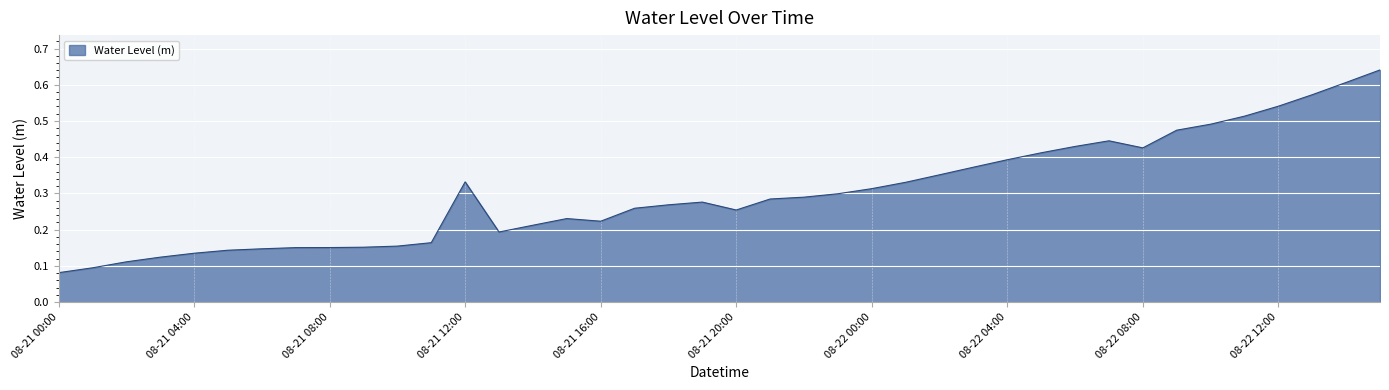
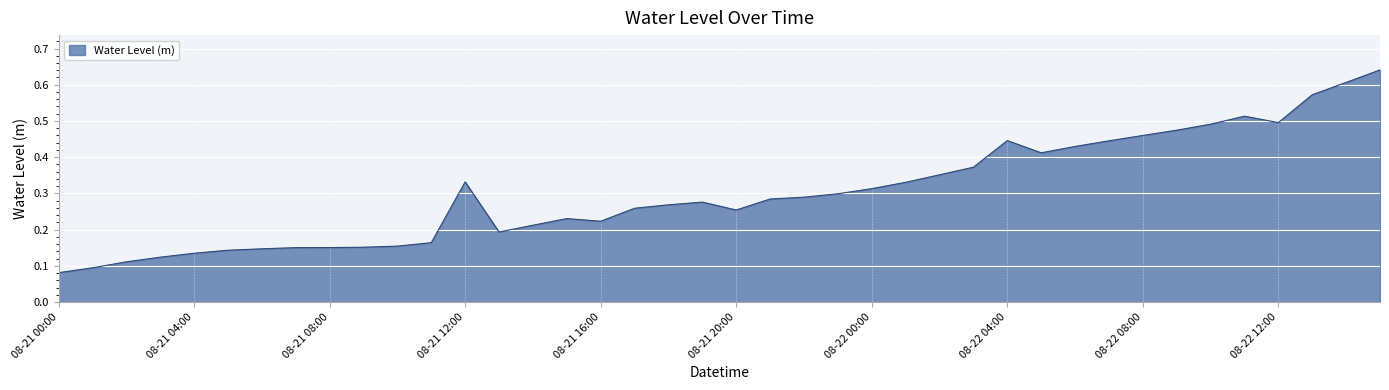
  {
    "08-21 00:00": 0.08,
    "08-21 04:00": 0.13,
    "08-21 08:00": 0.15,
    "08-21 12:00": 0.33,
    "08-21 16:00": 0.22,
    "08-21 20:00": 0.25,
    "08-22 00:00": 0.31,
-   "08-22 04:00": 0.39,
-   "08-22 08:00": 0.43,
-   "08-22 12:00": 0.54
+   "08-22 04:00": 0.45,
+   "08-22 08:00": 0.46,
+   "08-22 12:00": 0.50
  }
